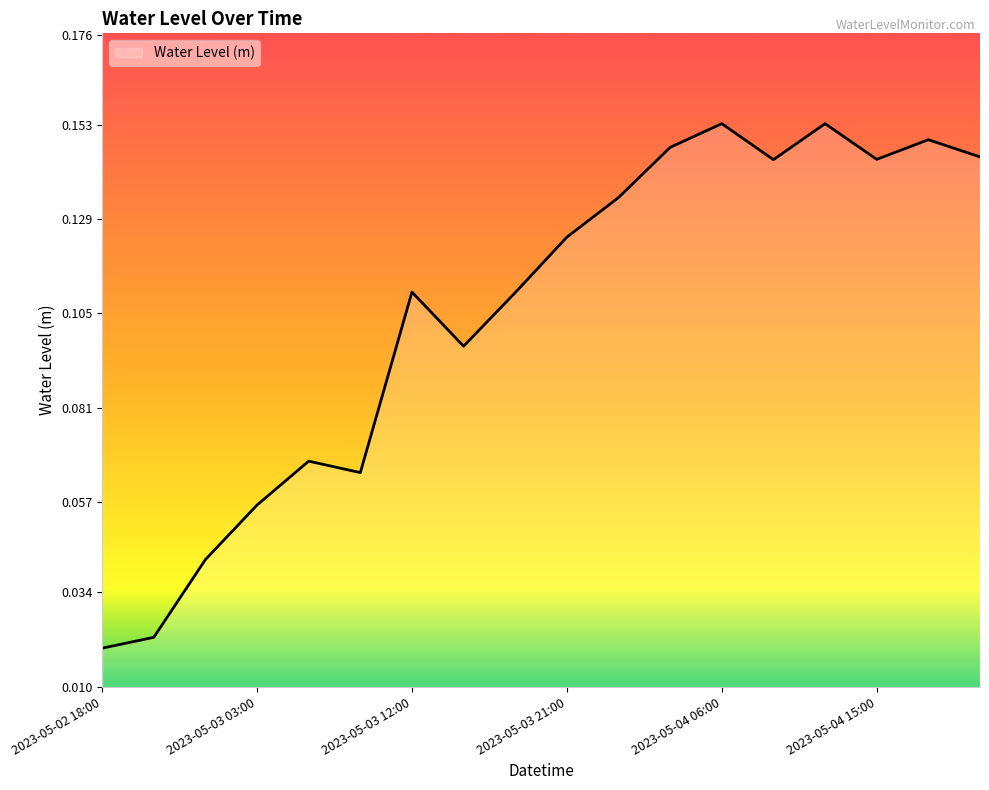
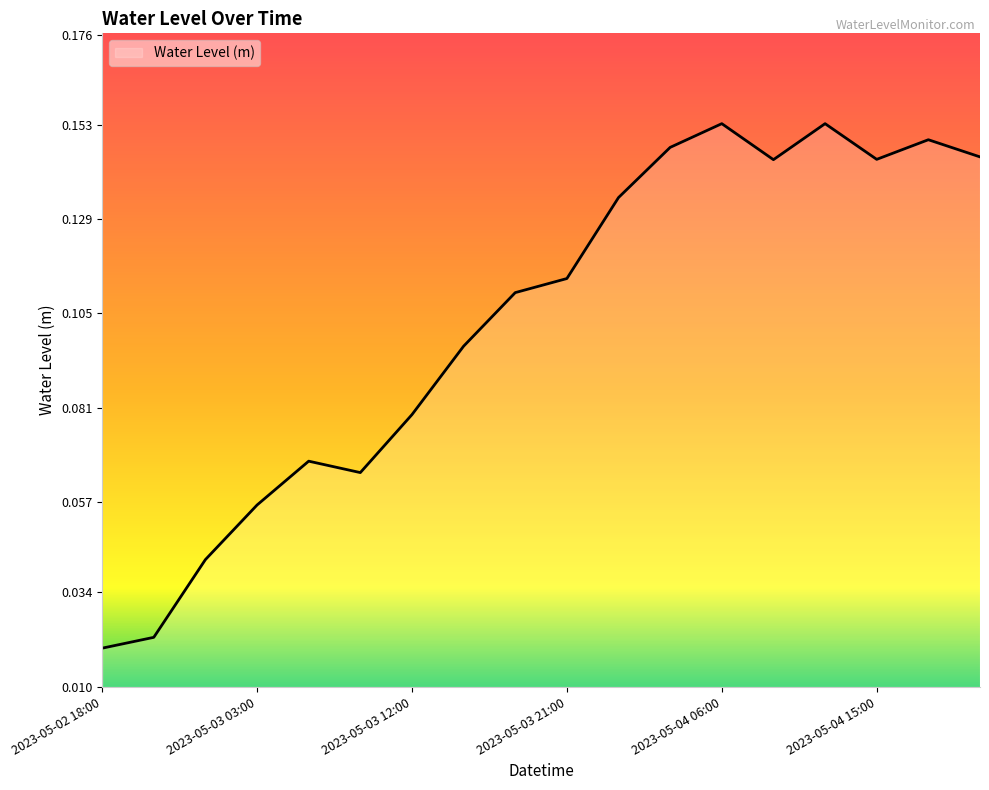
  {
    "2023-05-02 18:00": 0.020,
    "2023-05-03 03:00": 0.056,
-   "2023-05-03 12:00": 0.110,
-   "2023-05-03 21:00": 0.124,
+   "2023-05-03 12:00": 0.079,
+   "2023-05-03 21:00": 0.114,
    "2023-05-04 06:00": 0.153,
    "2023-05-04 15:00": 0.144
  }
